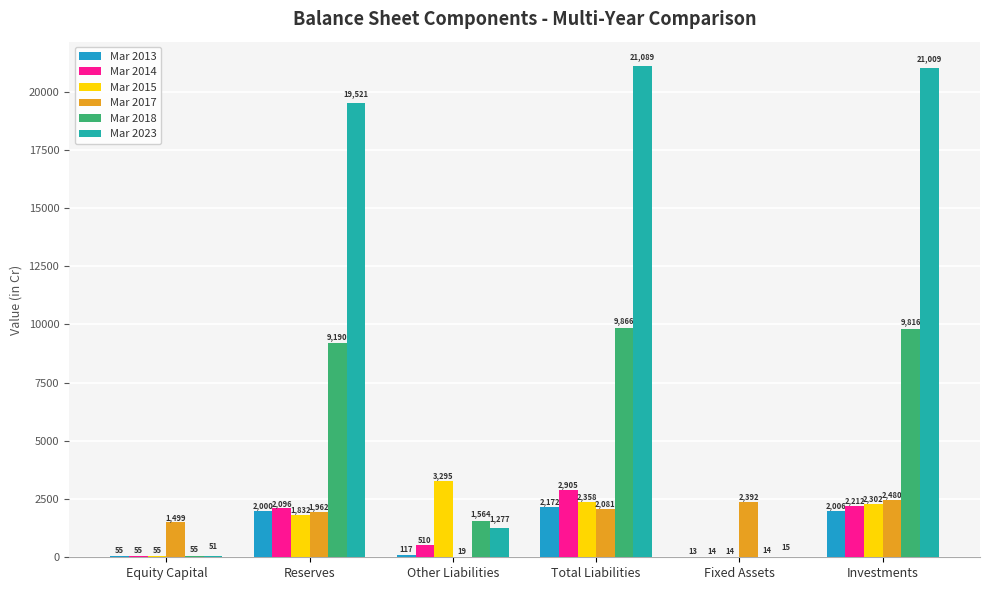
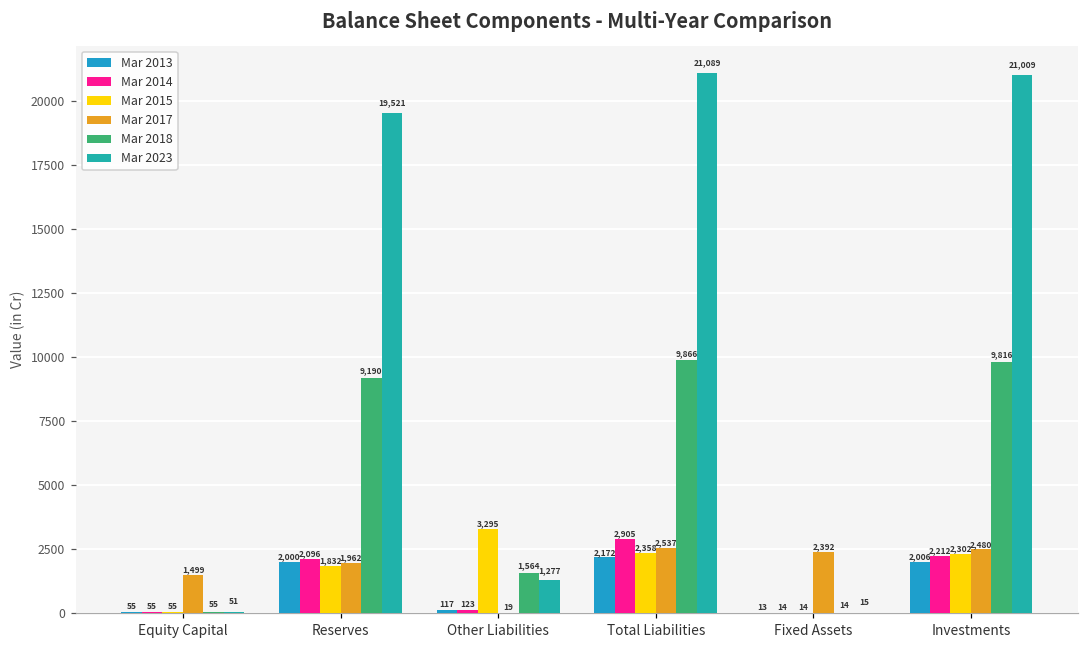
  {
    "Mar 2014": {
      "Equity Capital": "55",
      "Reserves": "2,096",
-     "Other Liabilities": "510",
+     "Other Liabilities": "123",
      "Total Liabilities": "2,905",
      "Fixed Assets": "14",
      "Investments": "2,212"
    },
    "Mar 2015": {
      "Equity Capital": "55",
      "Reserves": "1,832",
      "Other Liabilities": "3,295",
      "Total Liabilities": "2,358",
      "Fixed Assets": "14",
      "Investments": "2,302"
    },
    "Mar 2017": {
      "Equity Capital": "1,499",
      "Reserves": "1,962",
      "Other Liabilities": "19",
-     "Total Liabilities": "2,081",
+     "Total Liabilities": "2,537",
      "Fixed Assets": "2,392",
      "Investments": "2,480"
    },
    "Mar 2018": {
      "Equity Capital": "55",
      "Reserves": "9,190",
      "Other Liabilities": "1,564",
      "Total Liabilities": "9,866",
      "Fixed Assets": "14",
      "Investments": "9,816"
    }
  }
